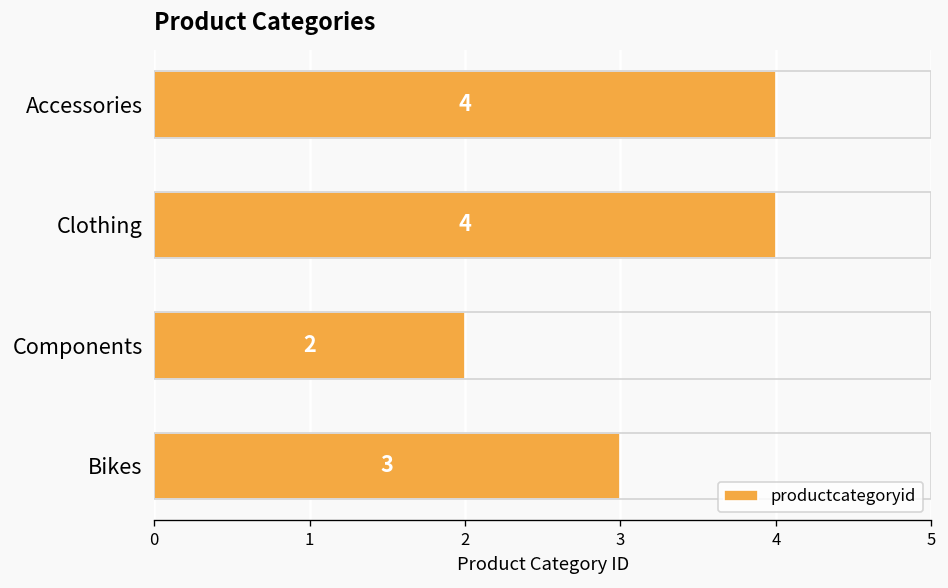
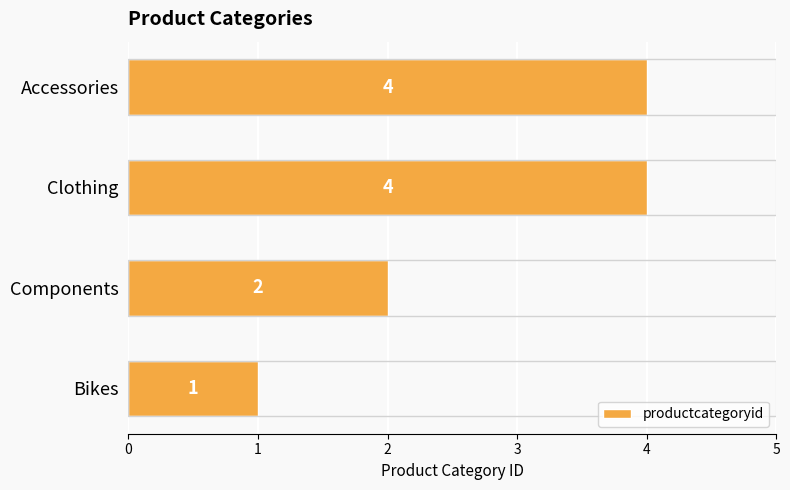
  {
    "Accessories": 4,
    "Clothing": 4,
    "Components": 2,
-   "Bikes": 3
+   "Bikes": 1
  }
